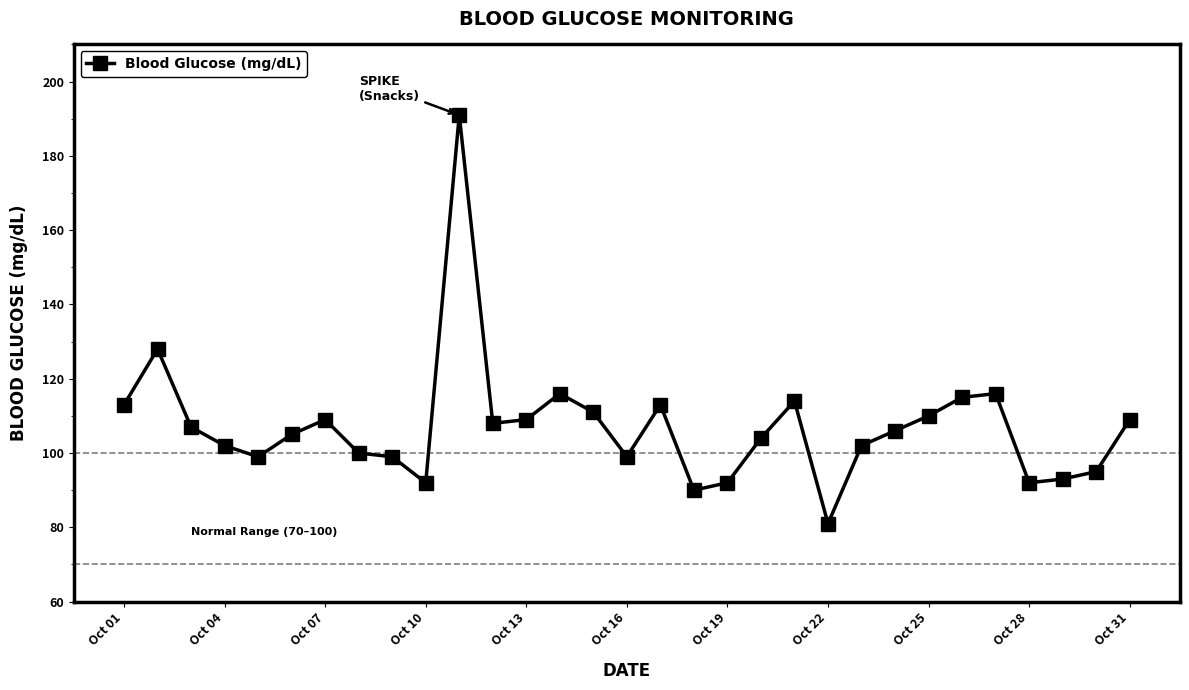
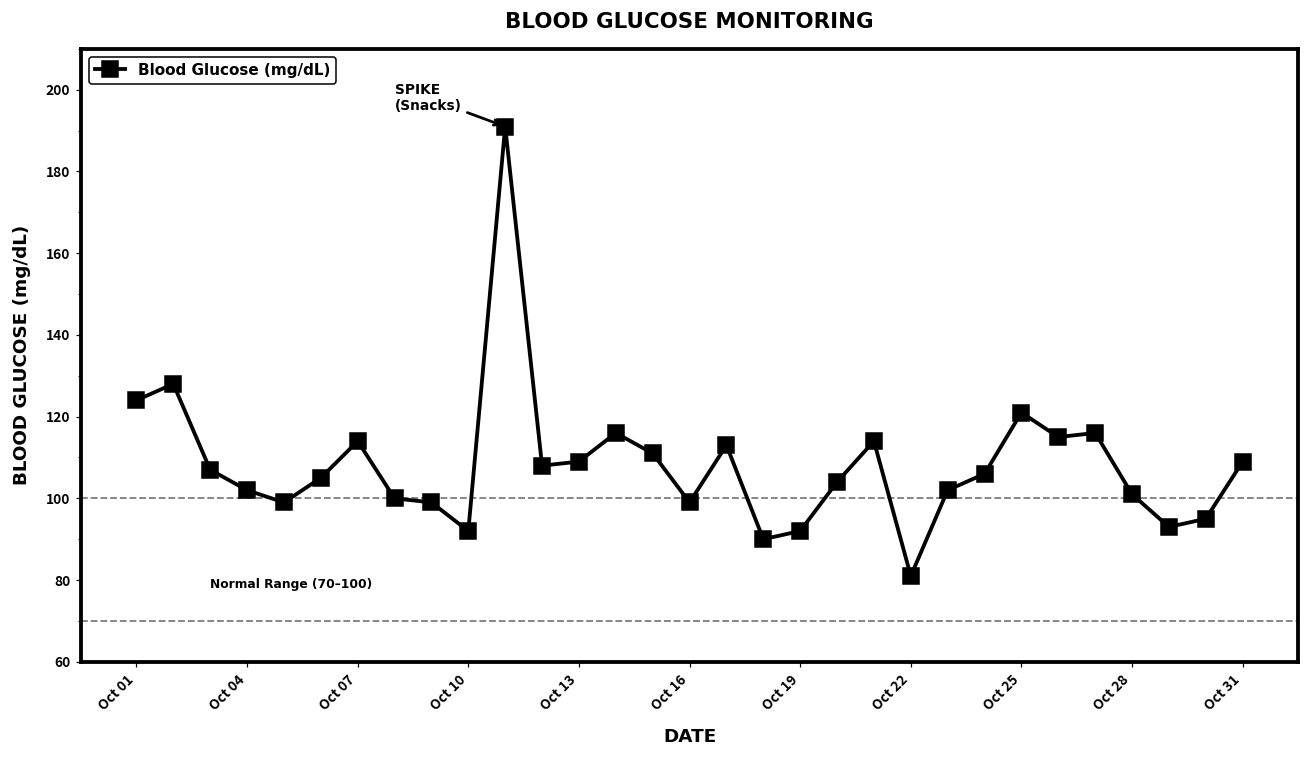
  {
-   "Oct 01": 113,
+   "Oct 01": 124,
    "Oct 04": 102,
-   "Oct 07": 109,
+   "Oct 07": 114,
    "Oct 10": 92,
    "Oct 13": 109,
    "Oct 16": 99,
    "Oct 19": 92,
    "Oct 22": 81,
-   "Oct 25": 110,
-   "Oct 28": 92,
+   "Oct 25": 121,
+   "Oct 28": 101,
    "Oct 31": 109
  }
